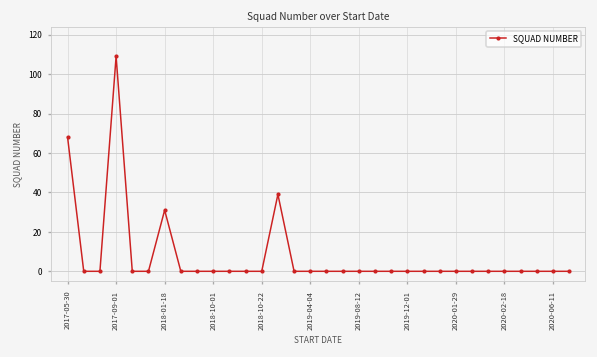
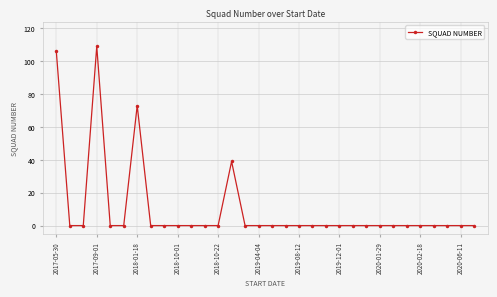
  {
-   "2017-05-30": 68,
+   "2017-05-30": 106,
    "2017-09-01": 109,
-   "2018-01-18": 31,
+   "2018-01-18": 73,
    "2018-10-22": 0,
    "2019-04-04": 0,
    "2019-08-12": 0,
    "2019-12-01": 0,
    "2020-01-29": 0,
    "2020-02-18": 0,
    "2020-06-11": 0
  }
